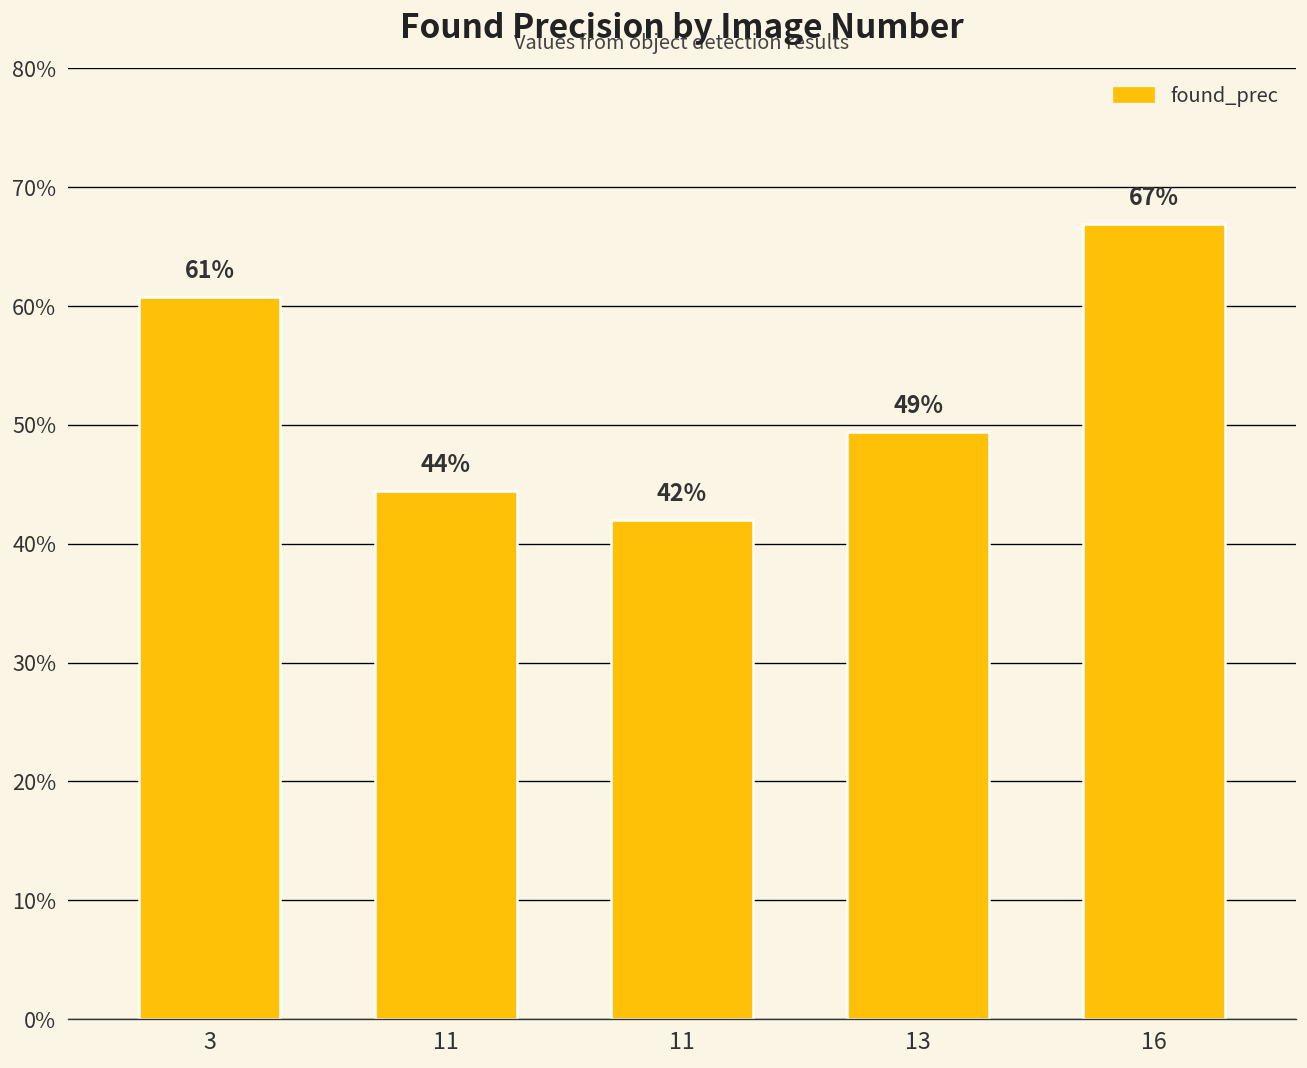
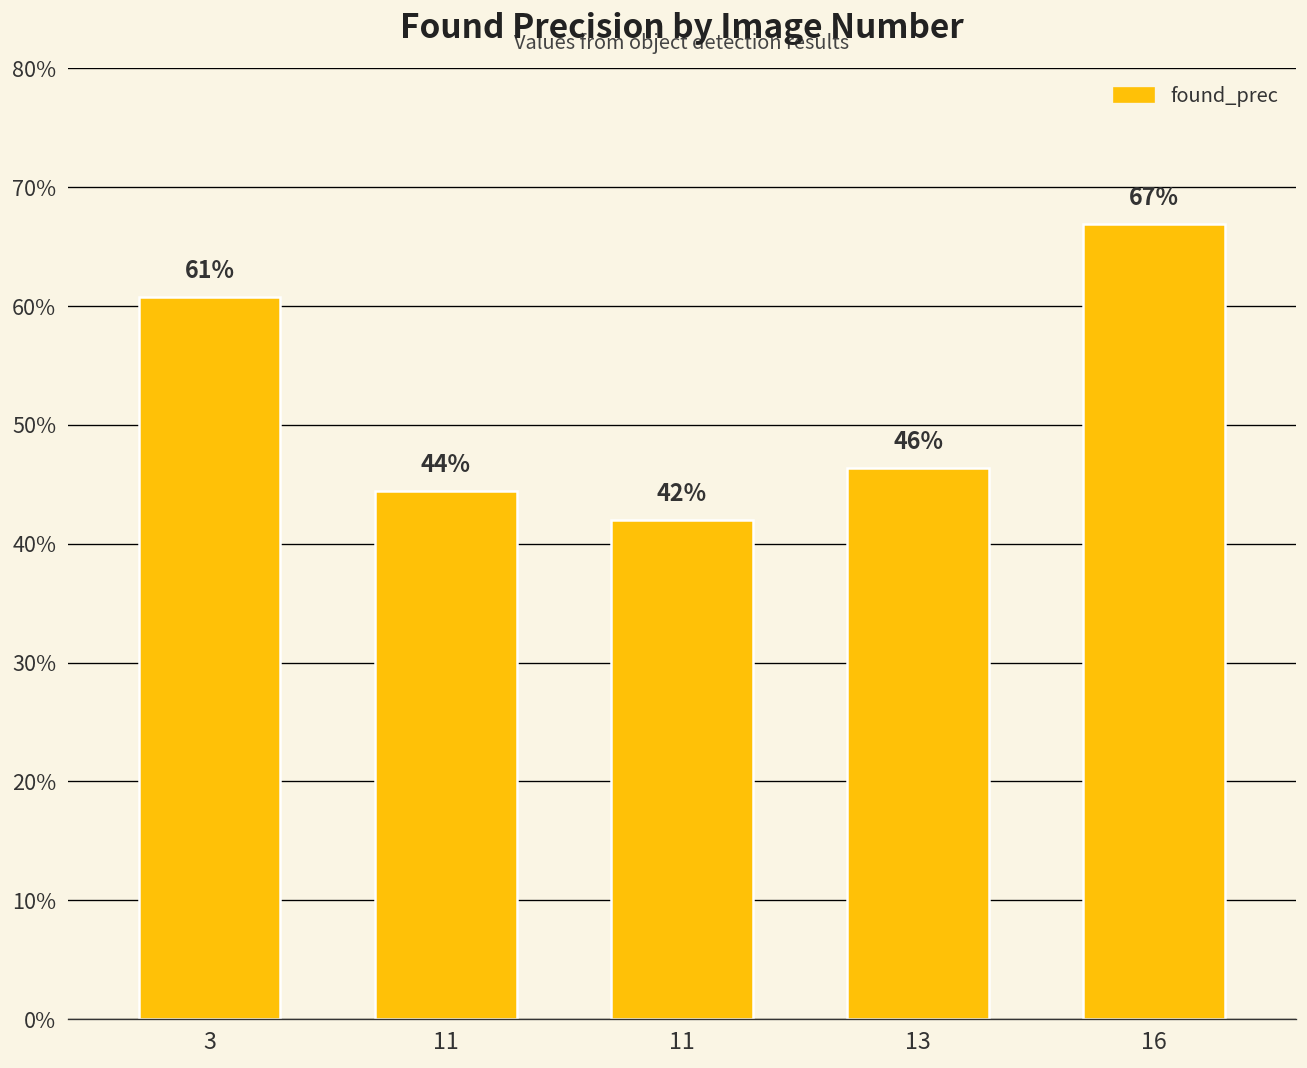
  {
    "3": "61%",
-   "13": "49%",
+   "13": "46%",
    "16": "67%"
  }
